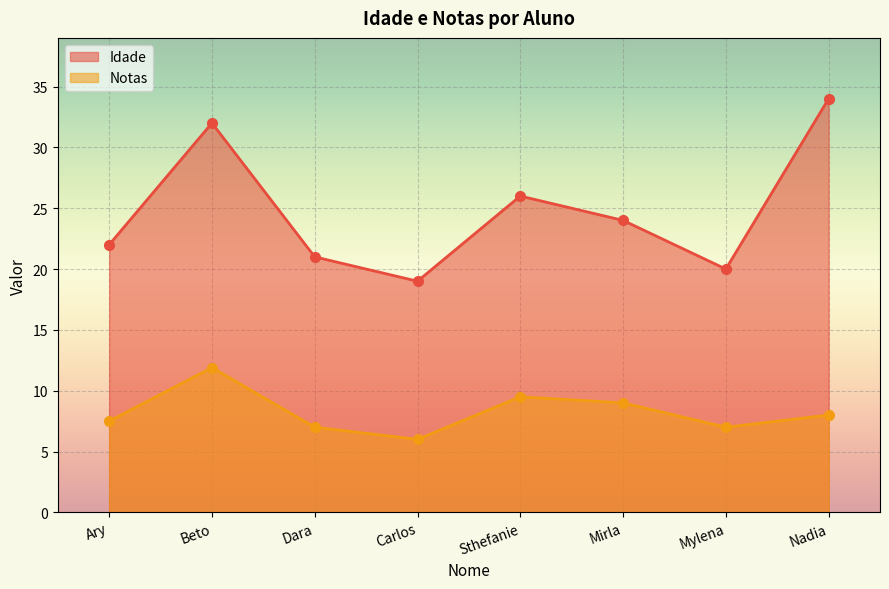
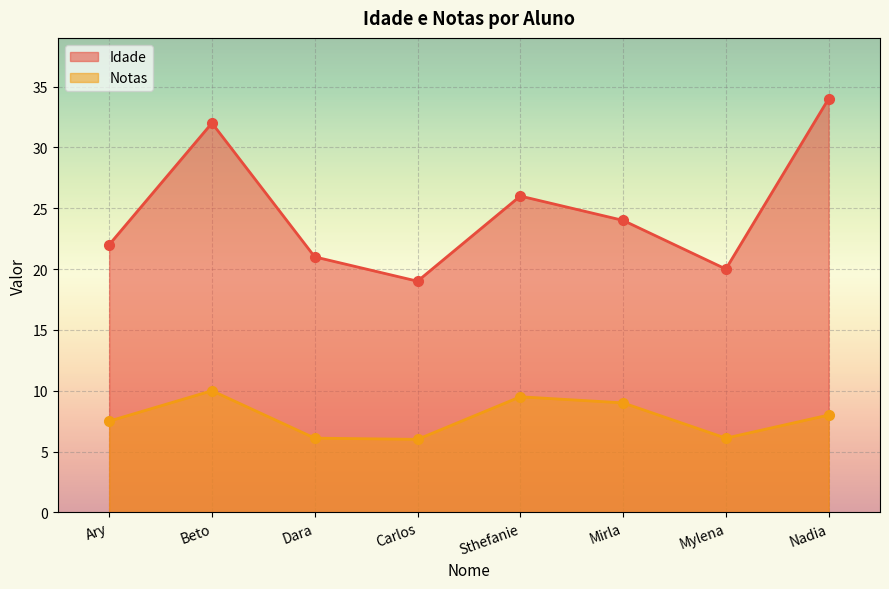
  {
    "Idade": {
      "Ary": 22.0,
      "Beto": 32.0,
      "Dara": 21.0,
      "Carlos": 19.0,
      "Sthefanie": 26.0,
      "Mirla": 24.0,
      "Mylena": 20.0,
      "Nadia": 34.0
    },
    "Notas": {
      "Ary": 7.5,
-     "Beto": 11.9,
-     "Dara": 7.0,
+     "Beto": 10.0,
+     "Dara": 6.1,
      "Carlos": 6.0,
      "Sthefanie": 9.5,
      "Mirla": 9.0,
-     "Mylena": 7.0,
+     "Mylena": 6.1,
      "Nadia": 8.0
    }
  }
